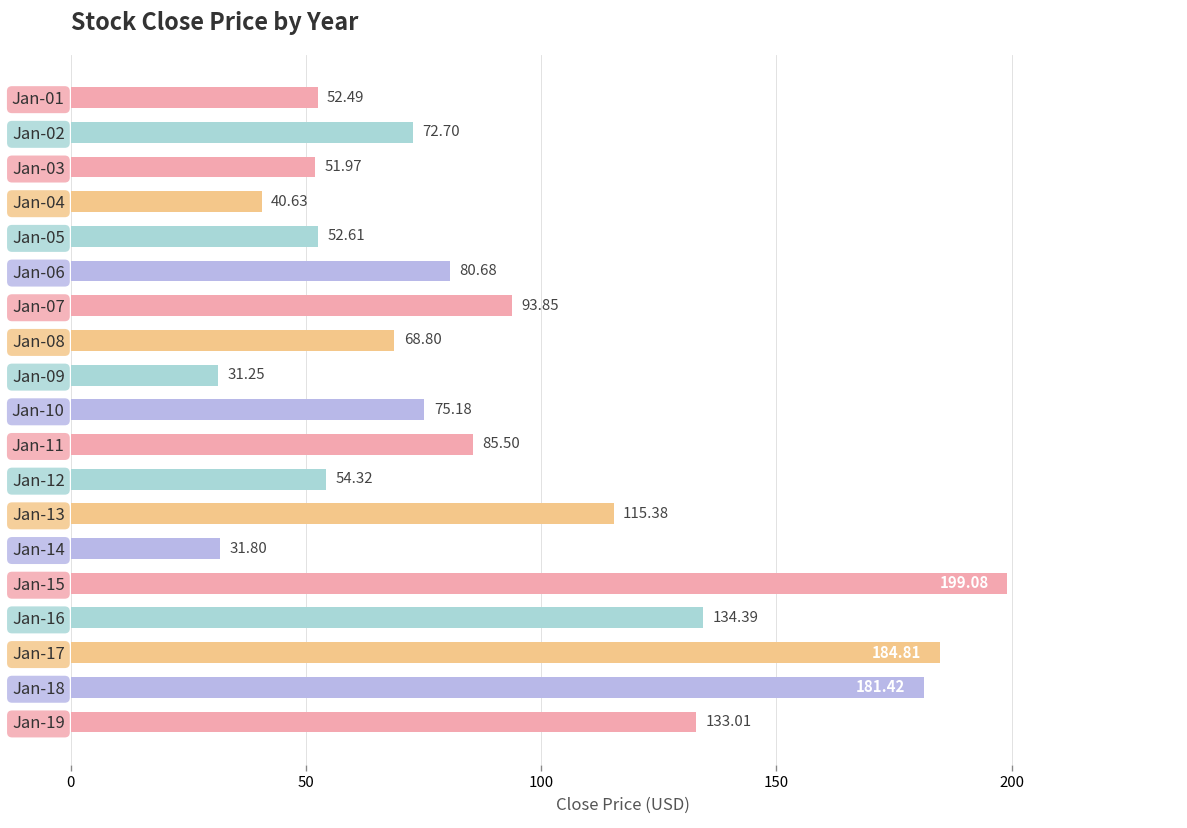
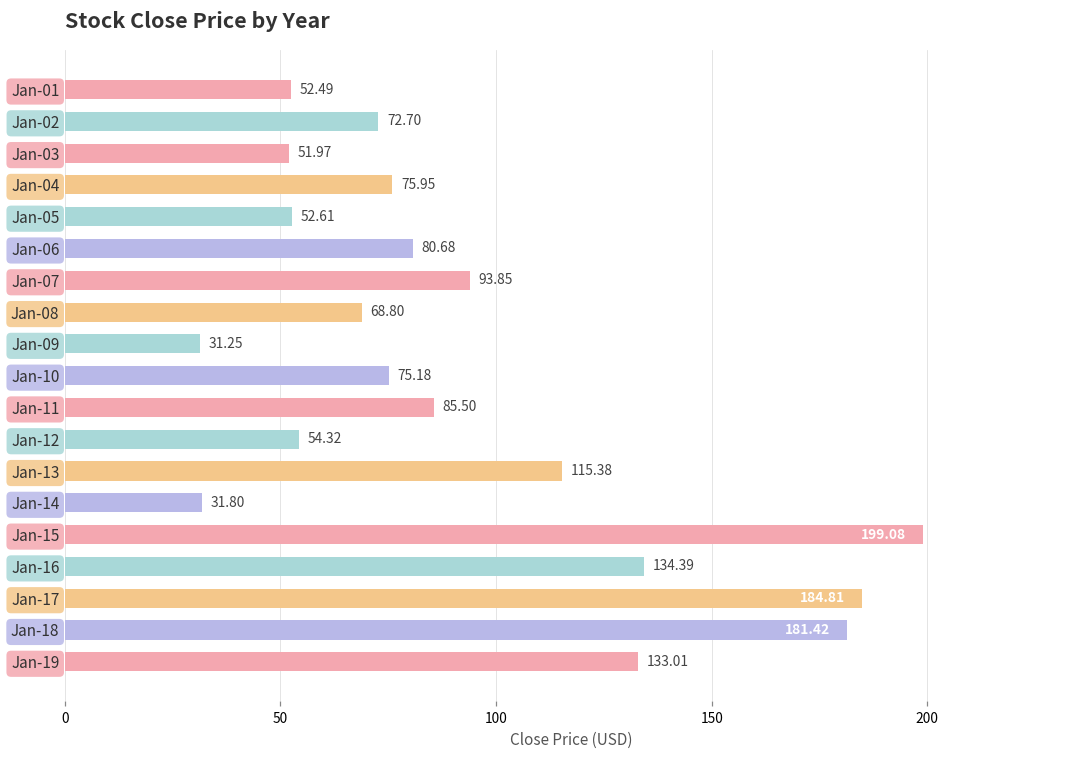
  {
    "Jan-01": 52.49,
    "Jan-02": 72.70,
    "Jan-03": 51.97,
-   "Jan-04": 40.63,
+   "Jan-04": 75.95,
    "Jan-05": 52.61,
    "Jan-06": 80.68,
    "Jan-07": 93.85,
    "Jan-08": 68.80,
    "Jan-09": 31.25,
    "Jan-10": 75.18,
    "Jan-11": 85.50,
    "Jan-12": 54.32,
    "Jan-13": 115.38,
    "Jan-14": 31.80,
    "Jan-15": 199.08,
    "Jan-16": 134.39,
    "Jan-17": 184.81,
    "Jan-18": 181.42,
    "Jan-19": 133.01
  }
